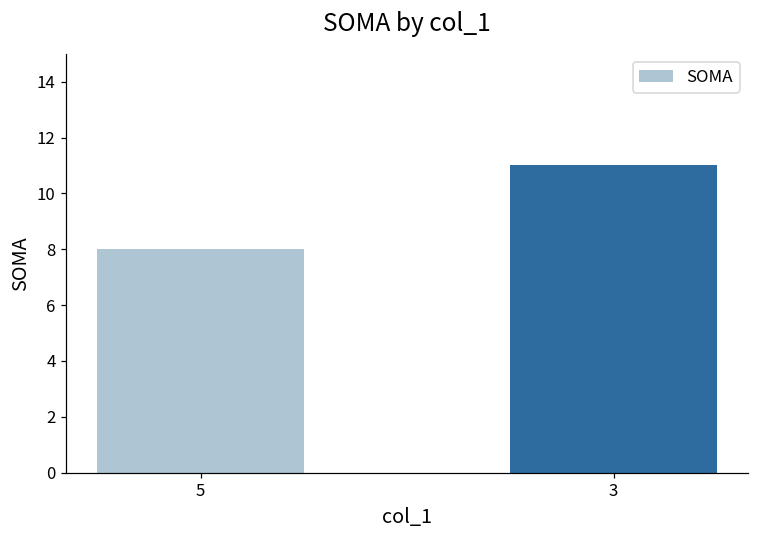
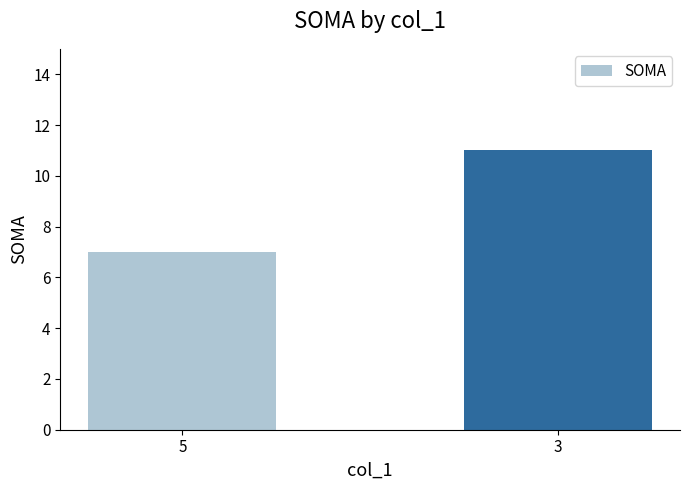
  {
-   "5": 8,
+   "5": 7,
    "3": 11
  }
